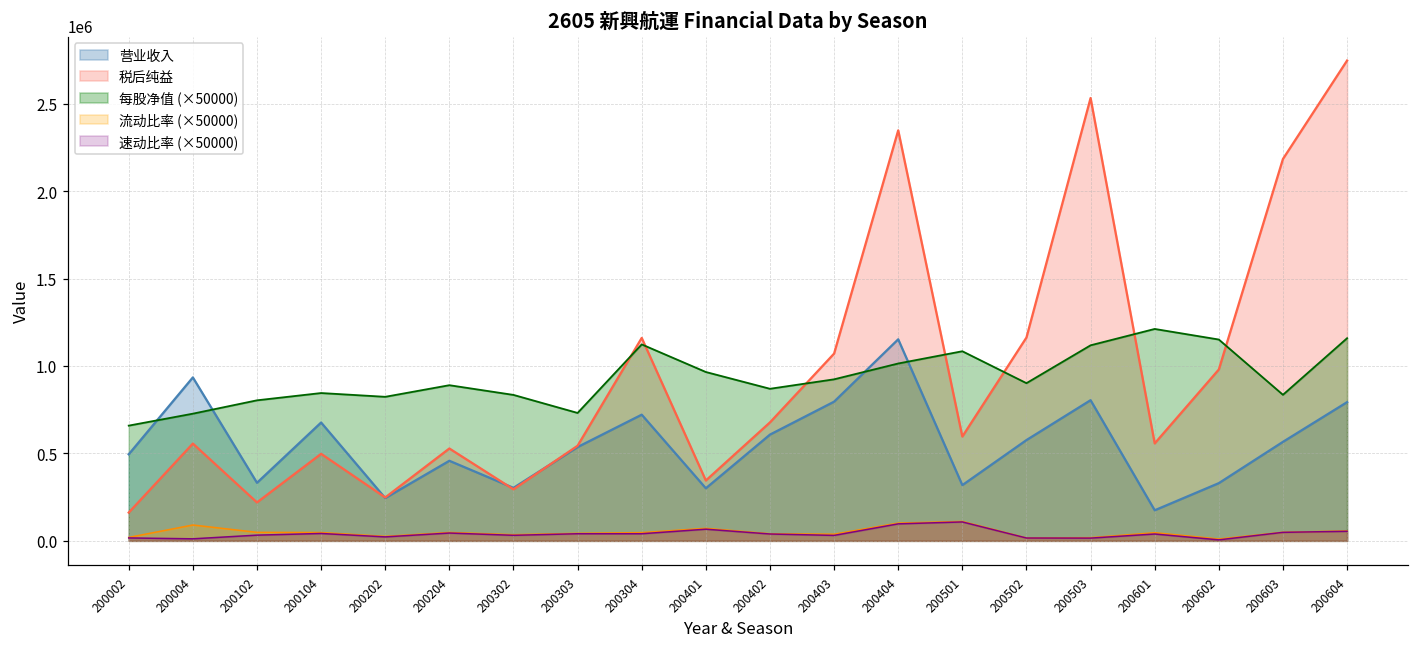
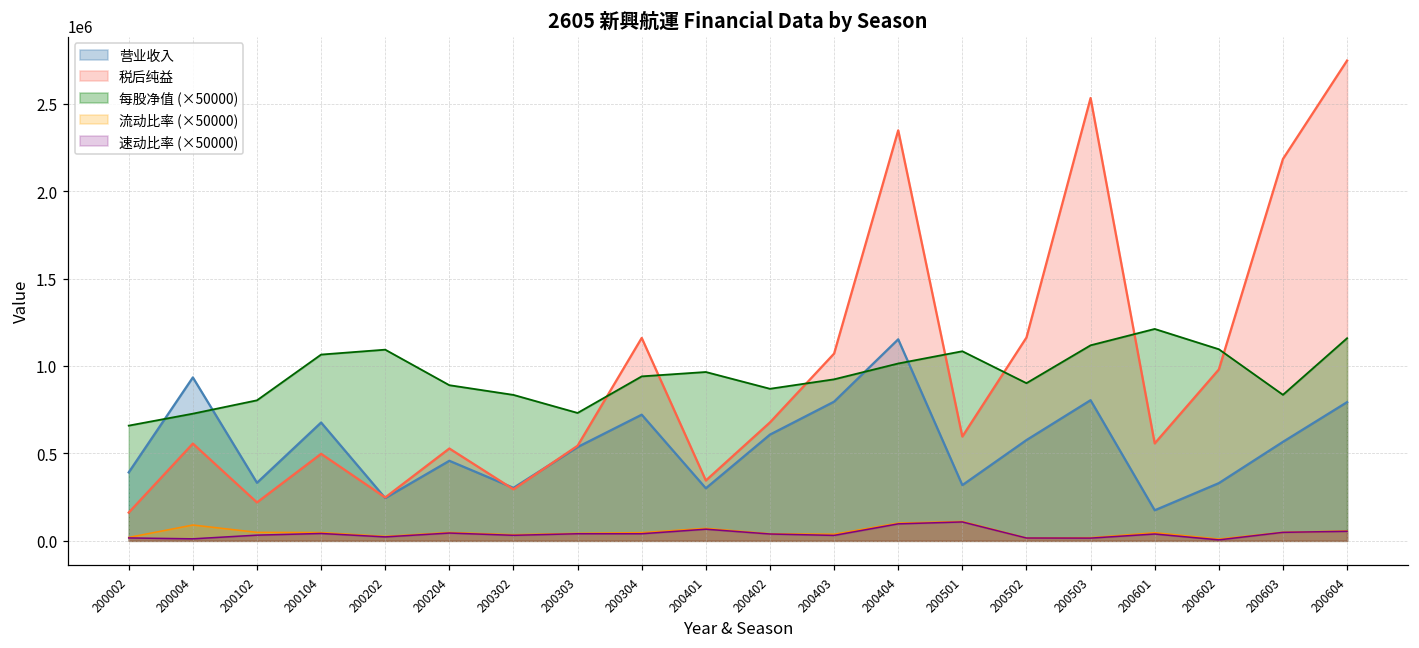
  {
    "营业收入": {
-     "200002": 490000,
+     "200002": 390000,
      "200004": 930000,
      "200102": 330000,
      "200104": 680000,
      "200204": 460000,
      "200304": 720000,
      "200401": 300000,
      "200402": 610000,
      "200403": 800000,
      "200404": 1150000,
      "200501": 320000,
      "200502": 580000,
      "200503": 800000,
      "200601": 170000,
      "200602": 330000,
      "200603": 570000,
      "200604": 790000
    },
    "每股净值 (×50000)": {
      "200002": 660000,
      "200004": 730000,
      "200102": 800000,
-     "200104": 840000,
-     "200202": 820000,
+     "200104": 1070000,
+     "200202": 1090000,
      "200204": 890000,
      "200302": 830000,
      "200303": 730000,
-     "200304": 1120000,
+     "200304": 940000,
      "200401": 970000,
      "200402": 870000,
      "200403": 920000,
      "200404": 1010000,
      "200501": 1080000,
      "200502": 900000,
      "200503": 1120000,
      "200601": 1210000,
-     "200602": 1150000,
+     "200602": 1100000,
      "200603": 840000,
      "200604": 1160000
    }
  }
